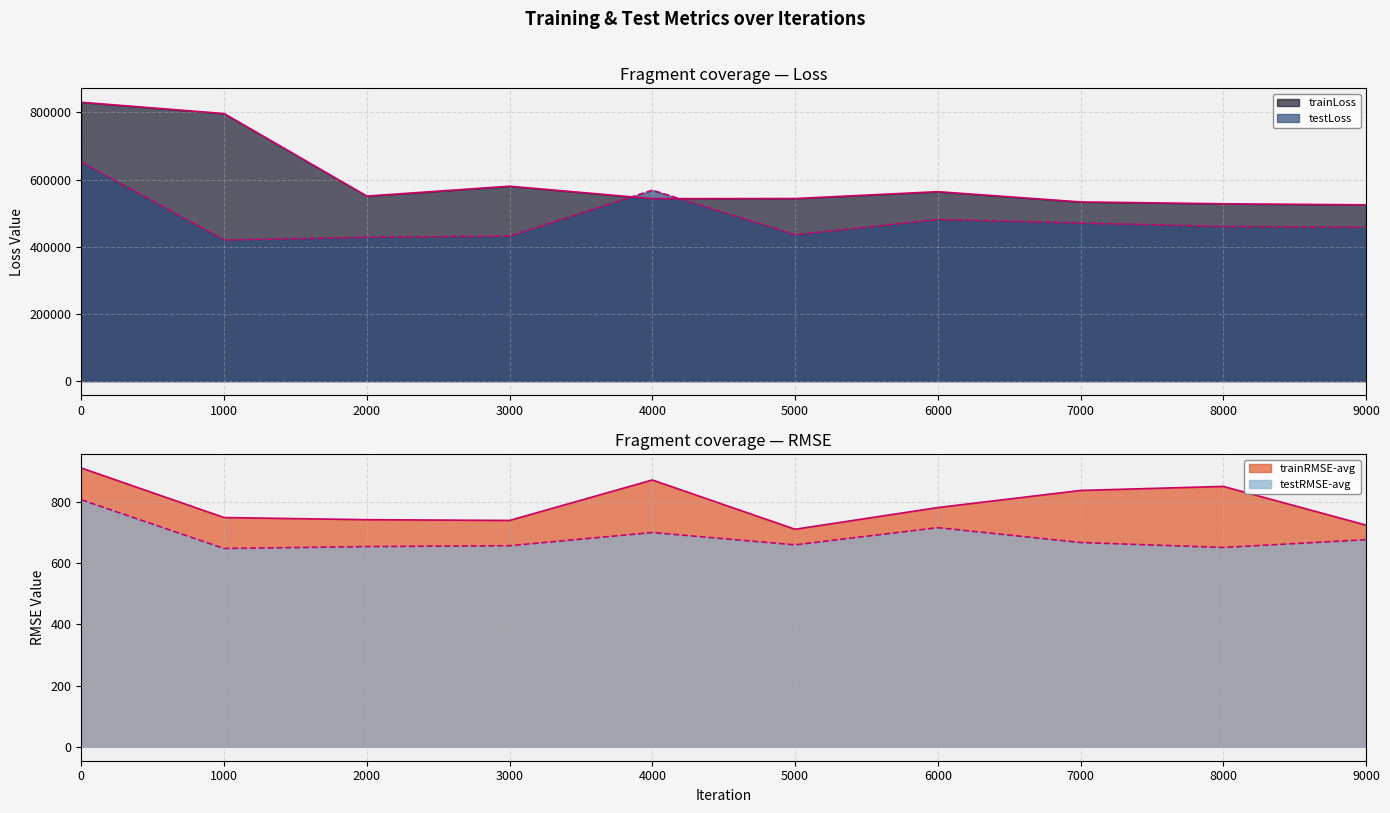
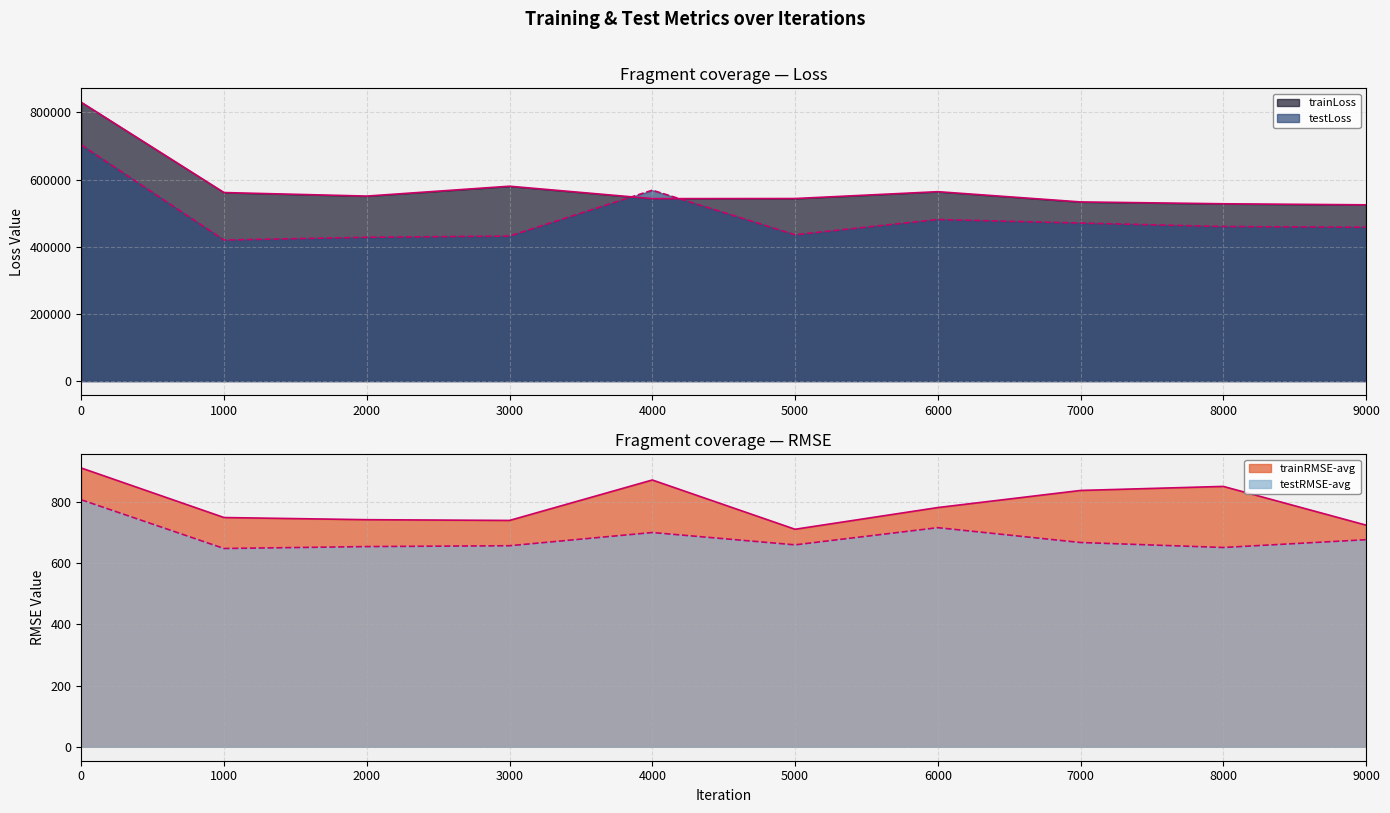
  {
    "Fragment coverage — Loss": {
      "trainLoss": {
        "0": 830000,
-       "1000": 800000,
+       "1000": 560000,
        "2000": 550000,
        "3000": 580000,
        "4000": 540000,
        "5000": 540000,
        "6000": 560000,
        "7000": 530000,
        "8000": 530000,
        "9000": 520000
      },
      "testLoss": {
-       "0": 650000,
+       "0": 700000,
        "1000": 420000,
        "2000": 430000,
        "3000": 430000,
        "4000": 570000,
        "5000": 440000,
        "6000": 480000,
        "7000": 470000,
        "8000": 460000,
        "9000": 460000
      }
    },
    "Fragment coverage — RMSE": {
      "trainRMSE-avg": {
        "0": 910,
        "1000": 750,
        "2000": 740,
        "3000": 740,
        "4000": 870,
        "5000": 710,
        "6000": 780,
        "7000": 840,
        "8000": 850,
        "9000": 720
      },
      "testRMSE-avg": {
        "0": 810,
        "1000": 650,
        "2000": 650,
        "3000": 660,
        "4000": 700,
        "5000": 660,
        "6000": 720,
        "7000": 670,
        "8000": 650,
        "9000": 680
      }
    }
  }
